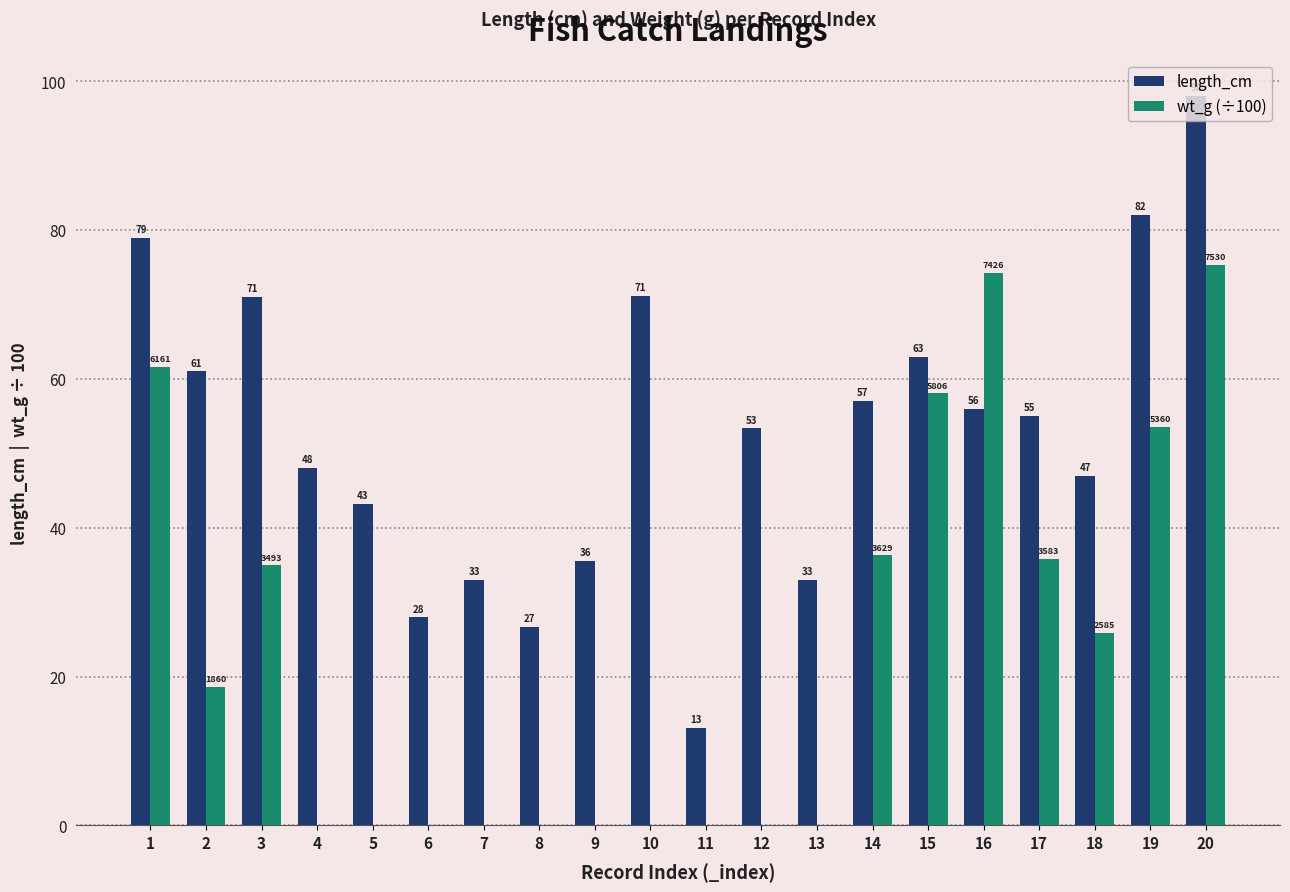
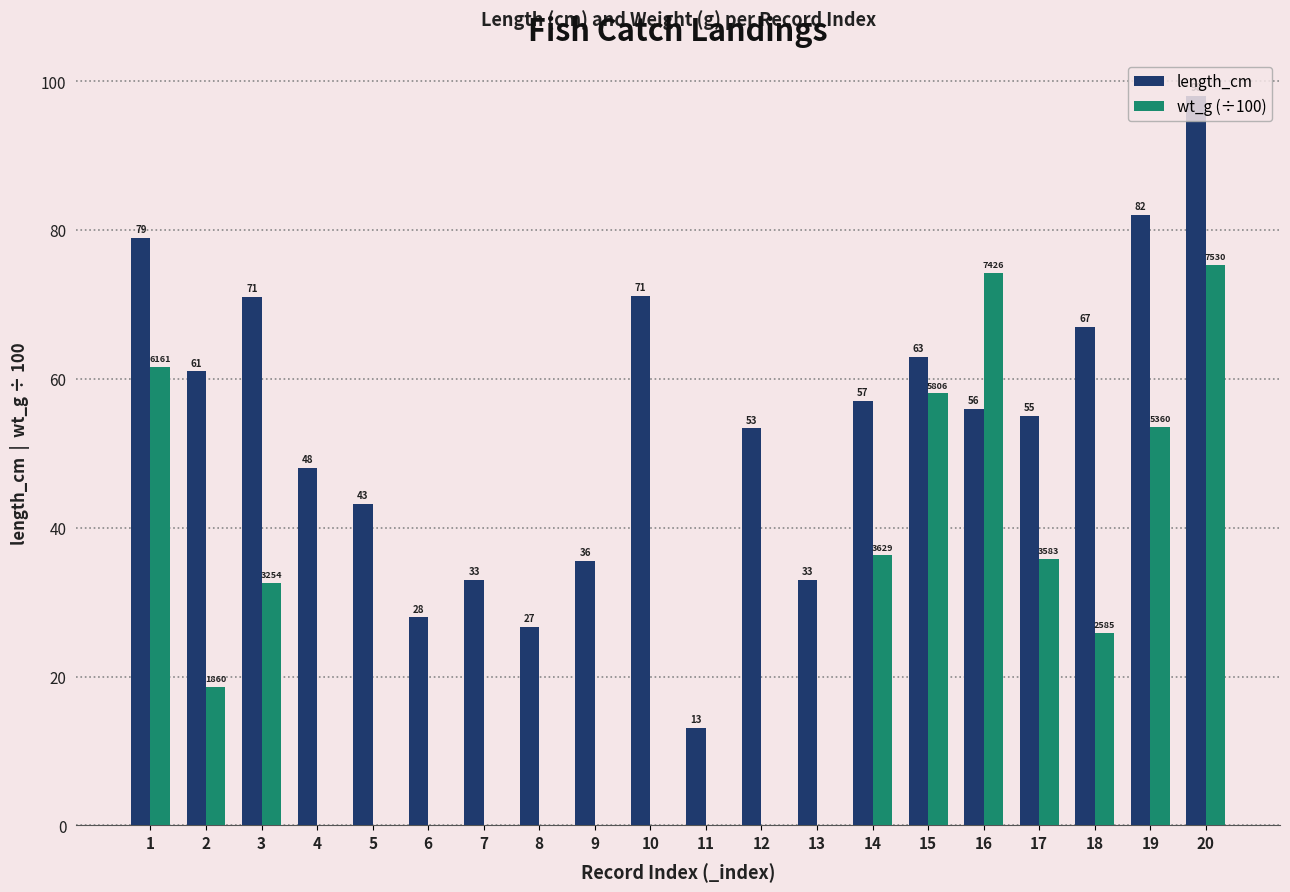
  {
    "length_cm": {
      "1": 79,
      "2": 61,
      "3": 71,
      "4": 48,
      "5": 43,
      "6": 28,
      "7": 33,
      "8": 27,
      "9": 36,
      "10": 71,
      "11": 13,
      "12": 53,
      "13": 33,
      "14": 57,
      "15": 63,
      "16": 56,
      "17": 55,
-     "18": 47,
+     "18": 67,
      "19": 82
    },
    "wt_g (÷100)": {
-     "3": 3493
+     "3": 3254
    }
  }
